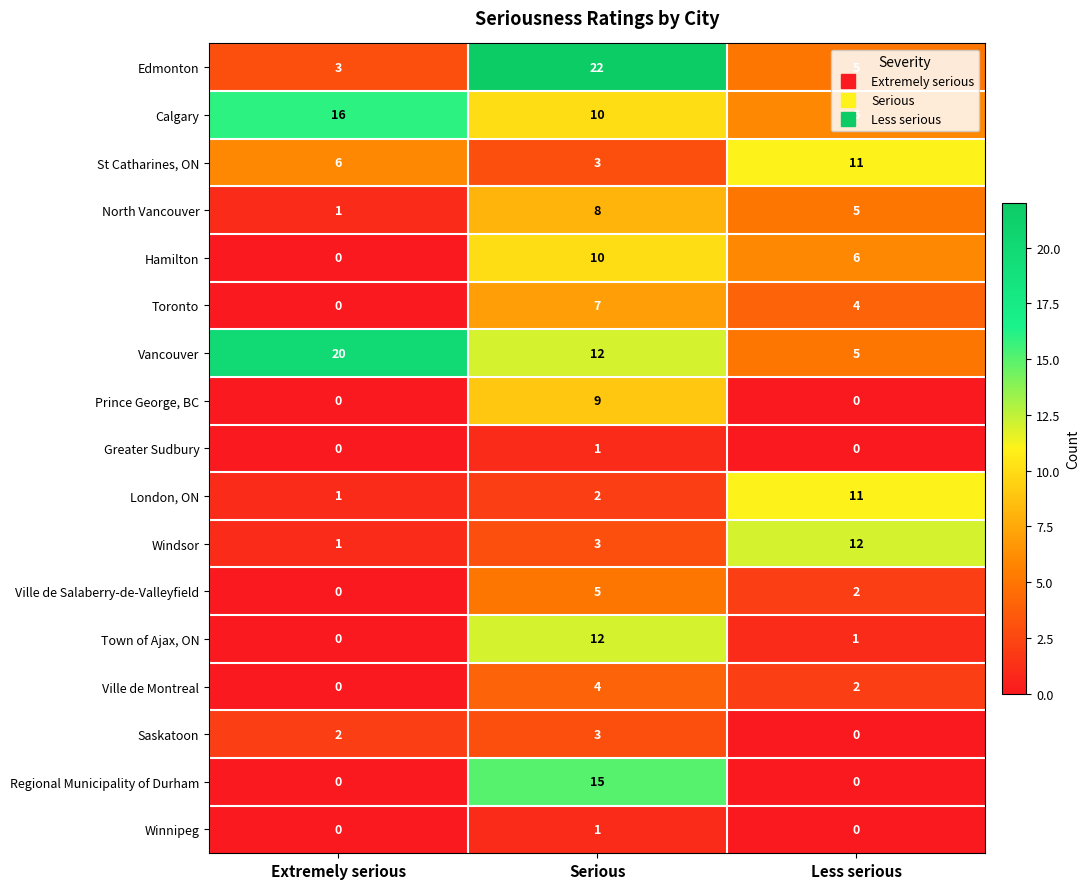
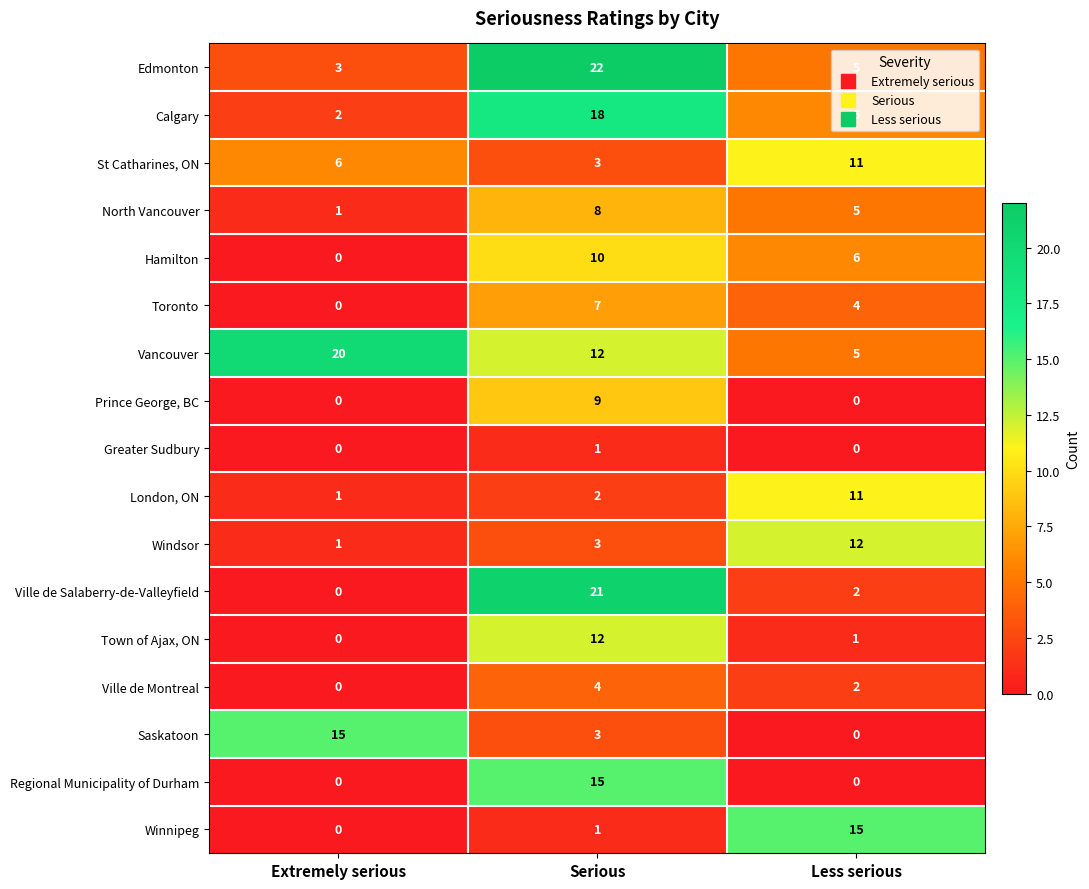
  {
    "Edmonton": {
      "Extremely serious": 3,
      "Serious": 22
    },
    "Calgary": {
-     "Extremely serious": 16,
-     "Serious": 10
+     "Extremely serious": 2,
+     "Serious": 18
    },
    "St Catharines, ON": {
      "Extremely serious": 6,
      "Serious": 3,
      "Less serious": 11
    },
    "North Vancouver": {
      "Extremely serious": 1,
      "Serious": 8,
      "Less serious": 5
    },
    "Hamilton": {
      "Extremely serious": 0,
      "Serious": 10,
      "Less serious": 6
    },
    "Toronto": {
      "Extremely serious": 0,
      "Serious": 7,
      "Less serious": 4
    },
    "Vancouver": {
      "Extremely serious": 20,
      "Serious": 12,
      "Less serious": 5
    },
    "Prince George, BC": {
      "Extremely serious": 0,
      "Serious": 9,
      "Less serious": 0
    },
    "Greater Sudbury": {
      "Extremely serious": 0,
      "Serious": 1,
      "Less serious": 0
    },
    "London, ON": {
      "Extremely serious": 1,
      "Serious": 2,
      "Less serious": 11
    },
    "Windsor": {
      "Extremely serious": 1,
      "Serious": 3,
      "Less serious": 12
    },
    "Ville de Salaberry-de-Valleyfield": {
      "Extremely serious": 0,
-     "Serious": 5,
+     "Serious": 21,
      "Less serious": 2
    },
    "Town of Ajax, ON": {
      "Extremely serious": 0,
      "Serious": 12,
      "Less serious": 1
    },
    "Ville de Montreal": {
      "Extremely serious": 0,
      "Serious": 4,
      "Less serious": 2
    },
    "Saskatoon": {
-     "Extremely serious": 2,
+     "Extremely serious": 15,
      "Serious": 3,
      "Less serious": 0
    },
    "Regional Municipality of Durham": {
      "Extremely serious": 0,
      "Serious": 15,
      "Less serious": 0
    },
    "Winnipeg": {
      "Extremely serious": 0,
      "Serious": 1,
-     "Less serious": 0
+     "Less serious": 15
    }
  }
